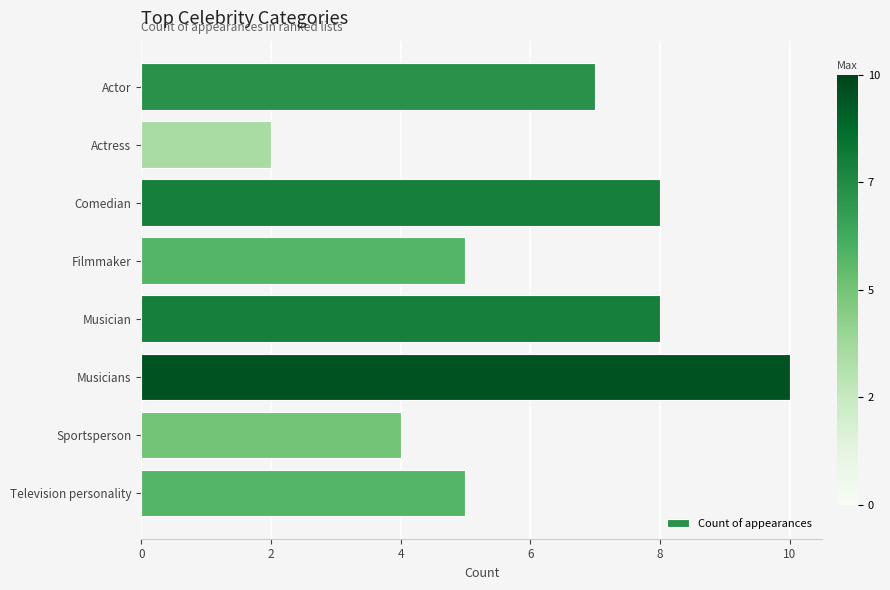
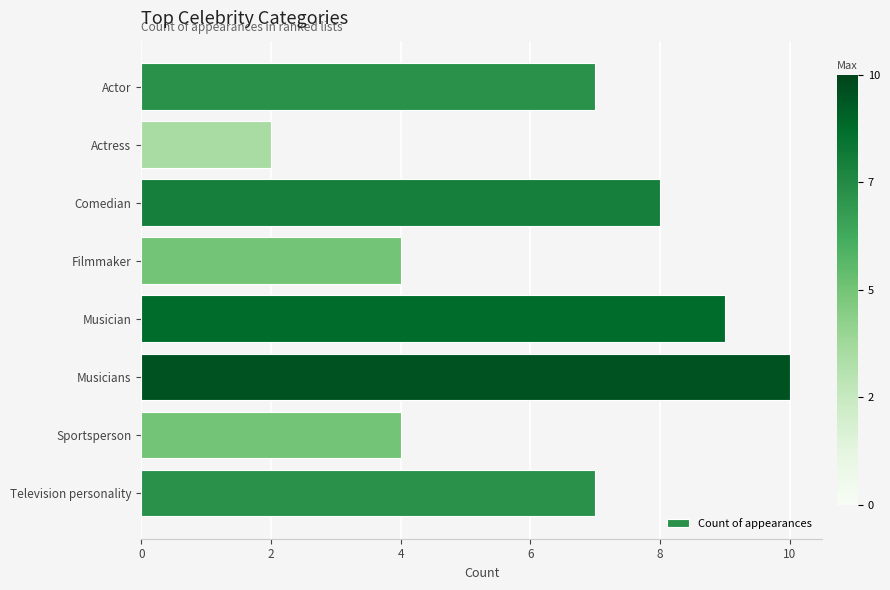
  {
    "Actor": 7,
    "Actress": 2,
    "Comedian": 8,
-   "Filmmaker": 5,
-   "Musician": 8,
+   "Filmmaker": 4,
+   "Musician": 9,
    "Musicians": 10,
    "Sportsperson": 4,
-   "Television personality": 5
+   "Television personality": 7
  }
